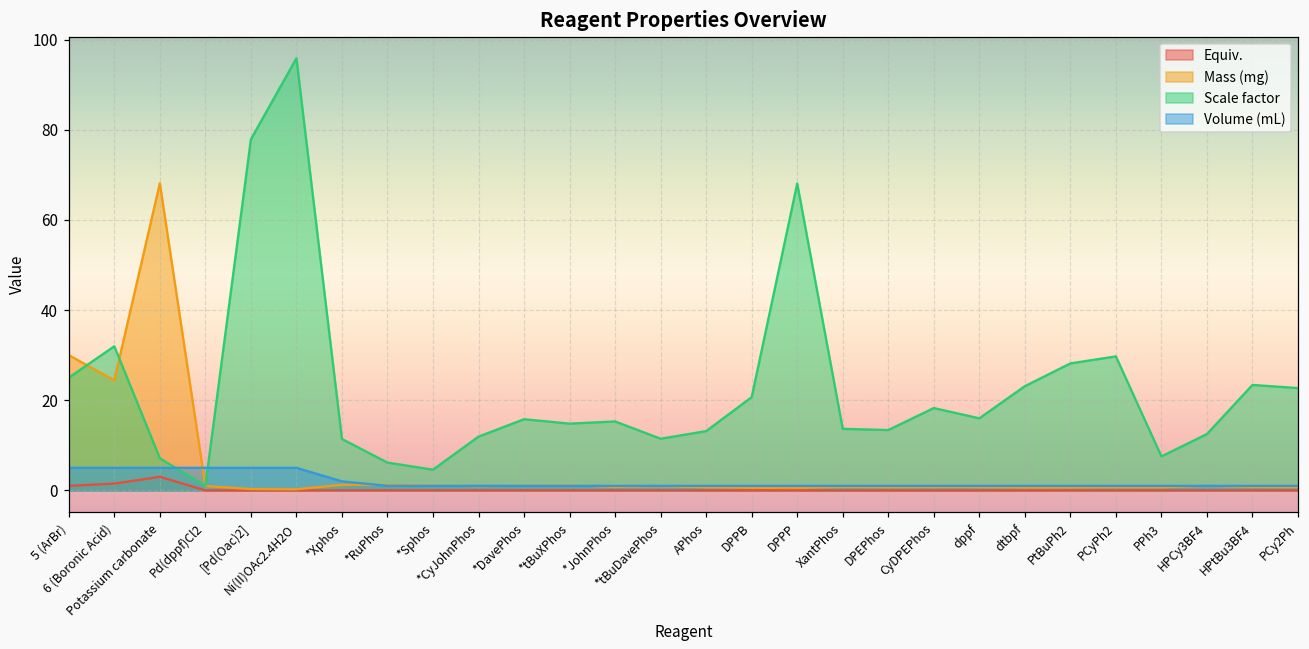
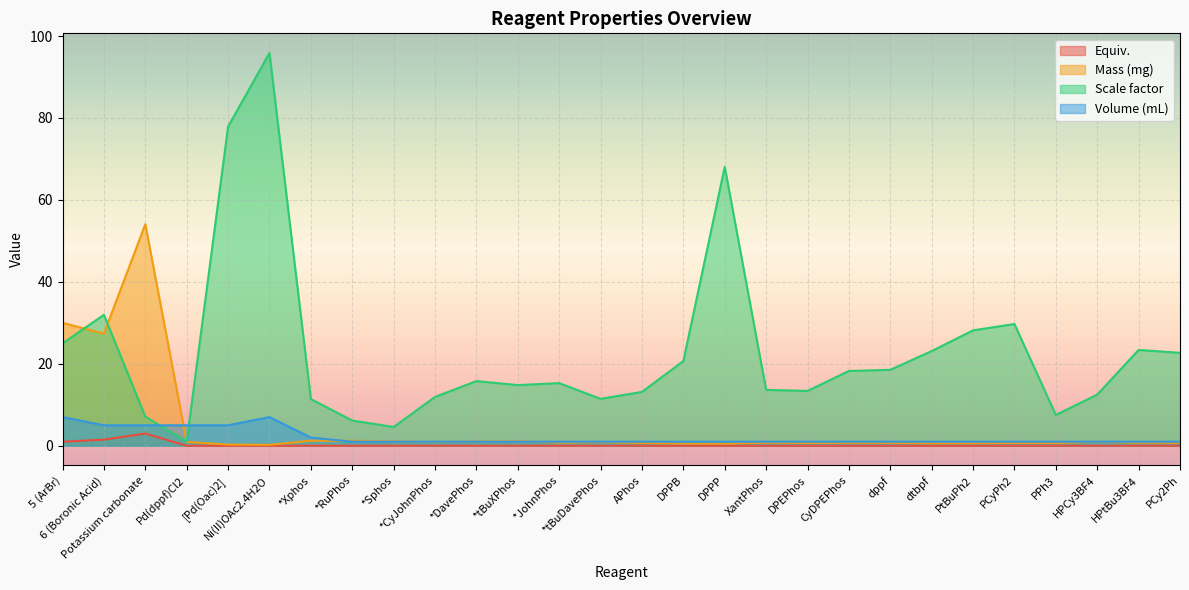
  {
    "Equiv.": {
      "5 (ArBr)": 1,
      "6 (Boronic Acid)": 2,
      "Potassium carbonate": 3,
      "Pd(dppf)Cl2": 0,
      "*Xphos": 0,
      "*RuPhos": 0,
      "*Sphos": 0,
      "*CyJohnPhos": 0,
      "*DavePhos": 0,
      "*tBuXPhos": 0,
      "*JohnPhos": 0,
      "*tBuDavePhos": 0,
      "APhos": 0,
      "XantPhos": 0,
      "DPEPhos": 0,
      "CyDPEPhos": 0,
      "dppf": 0,
      "PCyPh2": 0,
      "PPh3": 0,
      "HPCy3BF4": 0,
      "HPtBu3BF4": 0,
      "PCy2Ph": 0
    },
    "Mass (mg)": {
      "5 (ArBr)": 30,
-     "6 (Boronic Acid)": 24,
-     "Potassium carbonate": 68,
+     "6 (Boronic Acid)": 27,
+     "Potassium carbonate": 54,
      "*Xphos": 1
    },
    "Scale factor": {
      "5 (ArBr)": 25,
      "6 (Boronic Acid)": 32,
      "Potassium carbonate": 7,
      "[Pd(Oac)2]": 78,
      "Ni(II)OAc2.4H2O": 96,
      "*Xphos": 11,
      "*RuPhos": 6,
      "*Sphos": 5,
      "*CyJohnPhos": 12,
      "*DavePhos": 16,
      "*tBuXPhos": 15,
      "*JohnPhos": 15,
      "*tBuDavePhos": 11,
      "APhos": 13,
      "DPPB": 21,
      "DPPP": 68,
      "XantPhos": 14,
      "DPEPhos": 13,
      "CyDPEPhos": 18,
-     "dppf": 16,
+     "dppf": 19,
      "dtbpf": 23,
      "PtBuPh2": 28,
      "PCyPh2": 30,
      "PPh3": 8,
      "HPCy3BF4": 12,
      "HPtBu3BF4": 23,
      "PCy2Ph": 23
    },
    "Volume (mL)": {
-     "5 (ArBr)": 5,
+     "5 (ArBr)": 7,
      "6 (Boronic Acid)": 5,
      "Potassium carbonate": 5,
      "Pd(dppf)Cl2": 5,
      "[Pd(Oac)2]": 5,
-     "Ni(II)OAc2.4H2O": 5,
+     "Ni(II)OAc2.4H2O": 7,
      "*Xphos": 2
    }
  }
